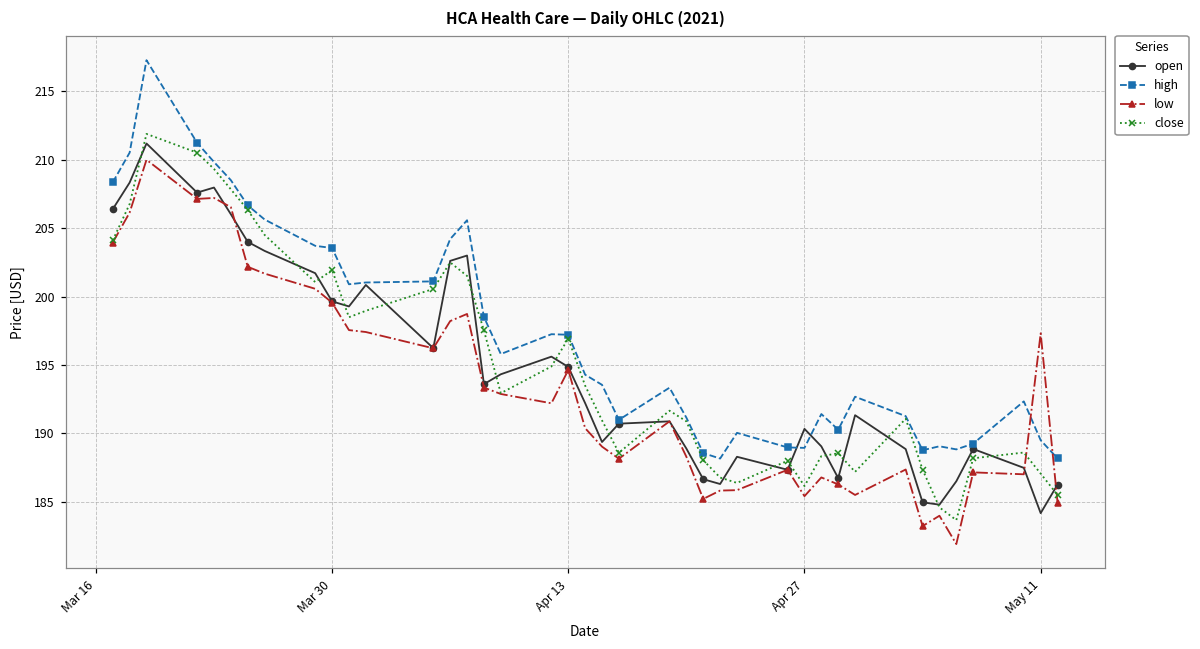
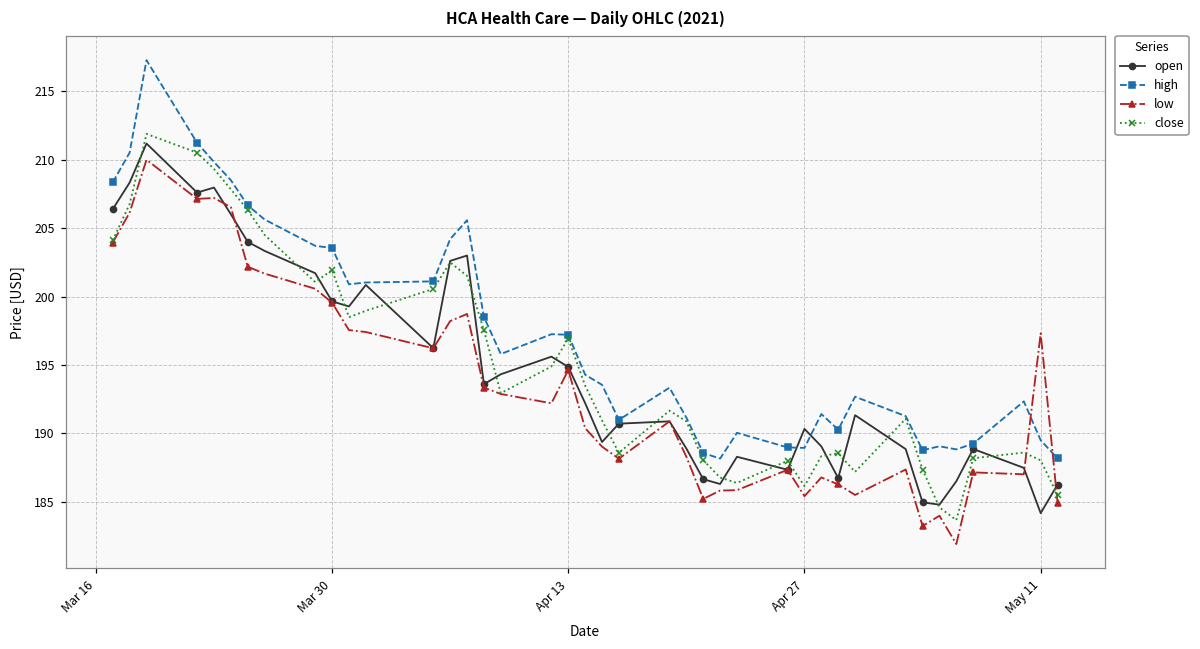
  {
    "open": {
      "Apr 13": 194.9,
      "Apr 27": 190.3,
      "May 11": 184.2
    },
    "high": {
      "Mar 30": 203.6,
      "Apr 13": 197.2,
      "Apr 27": 188.9,
      "May 11": 189.5
    },
    "low": {
      "Apr 13": 194.6,
      "Apr 27": 185.4,
      "May 11": 197.3
    },
    "close": {
      "Mar 30": 201.9,
      "Apr 13": 196.9,
      "Apr 27": 186.2,
-     "May 11": 187.1
+     "May 11": 188.0
    }
  }
